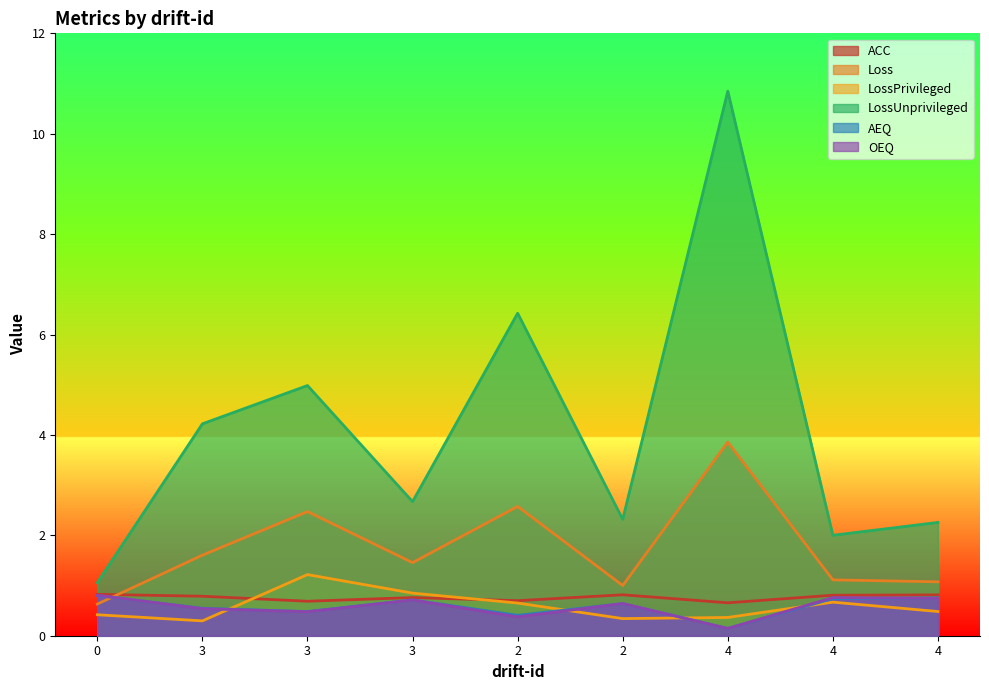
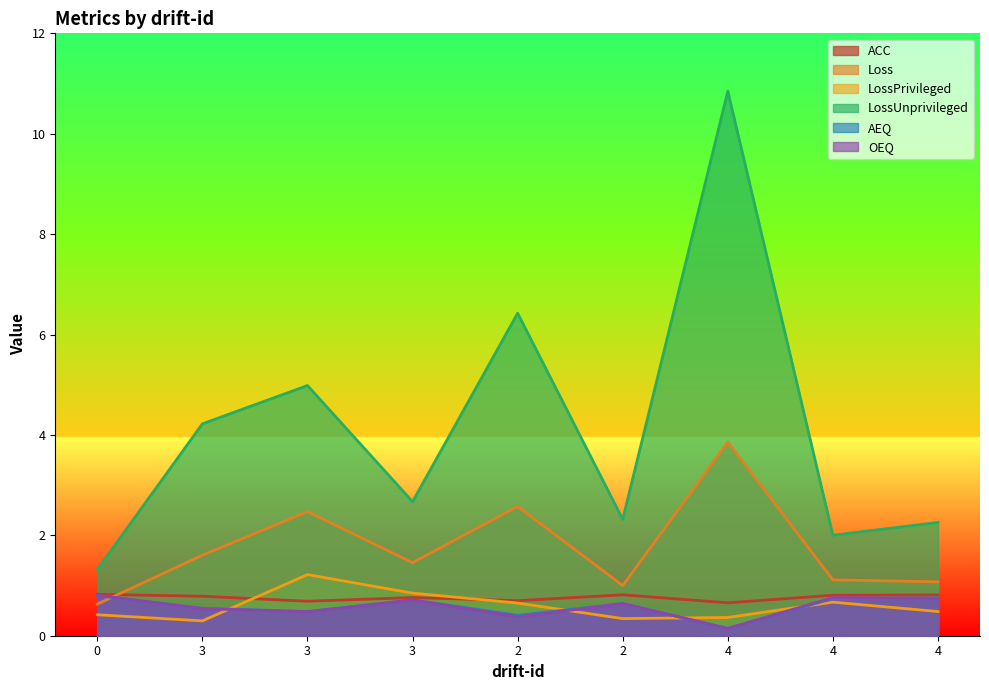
  {
    "LossUnprivileged": {
-     "0": 1.1
+     "0": 1.3
    }
  }
